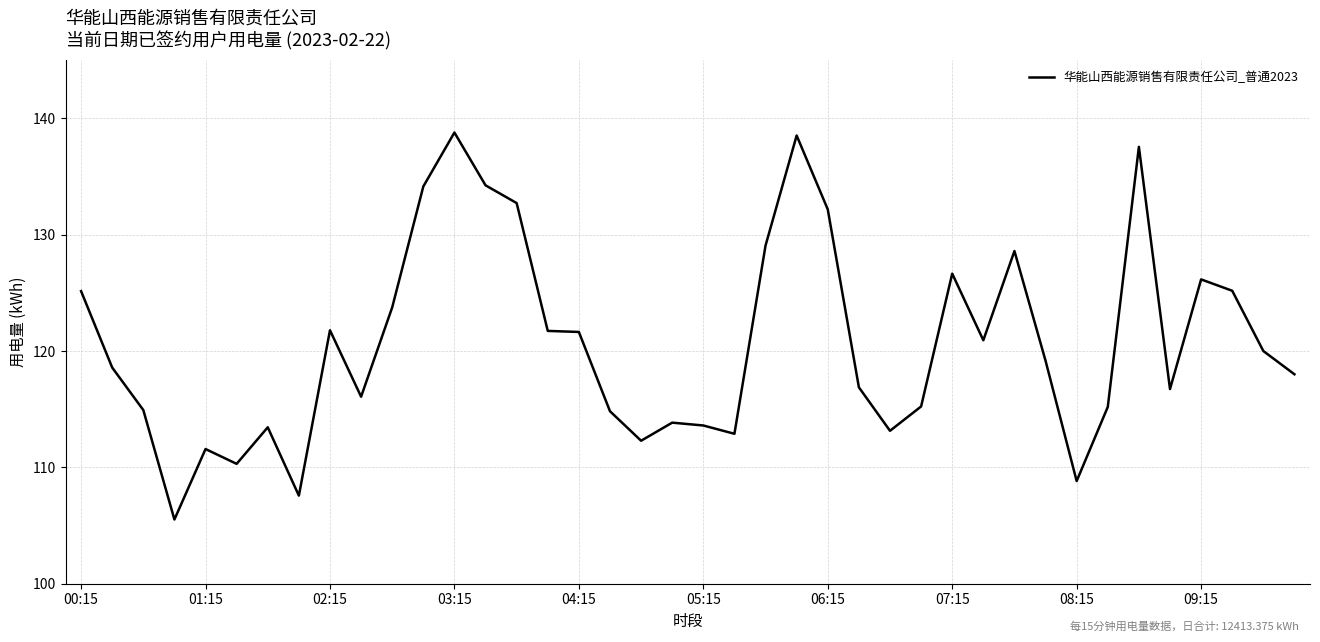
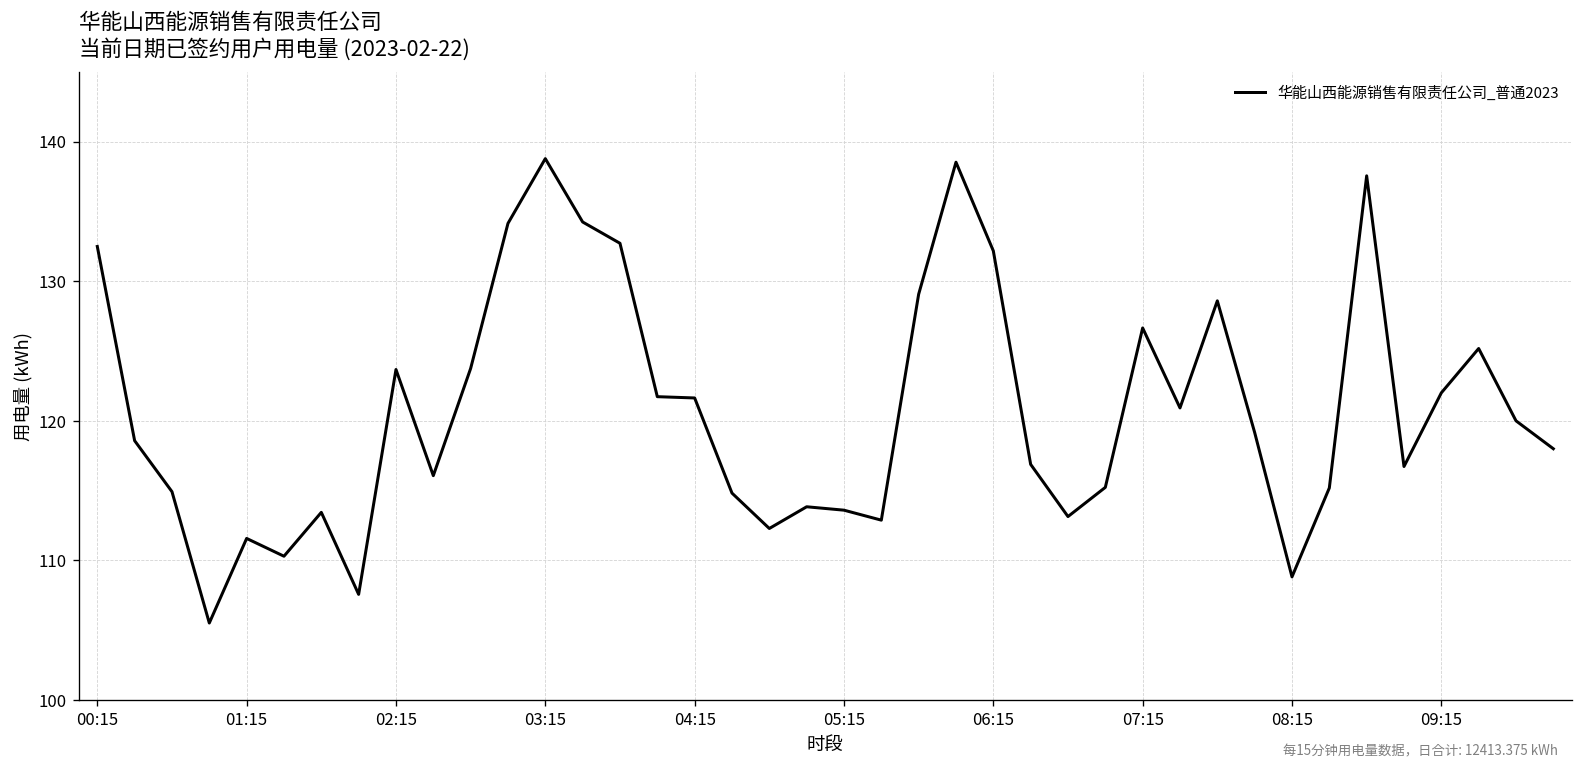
  {
-   "00:15": 125.1,
+   "00:15": 132.5,
    "01:15": 111.6,
-   "02:15": 121.8,
+   "02:15": 123.7,
    "03:15": 138.8,
    "04:15": 121.6,
    "05:15": 113.6,
    "06:15": 132.2,
    "07:15": 126.7,
    "08:15": 108.8,
-   "09:15": 126.2
+   "09:15": 122.0
  }
